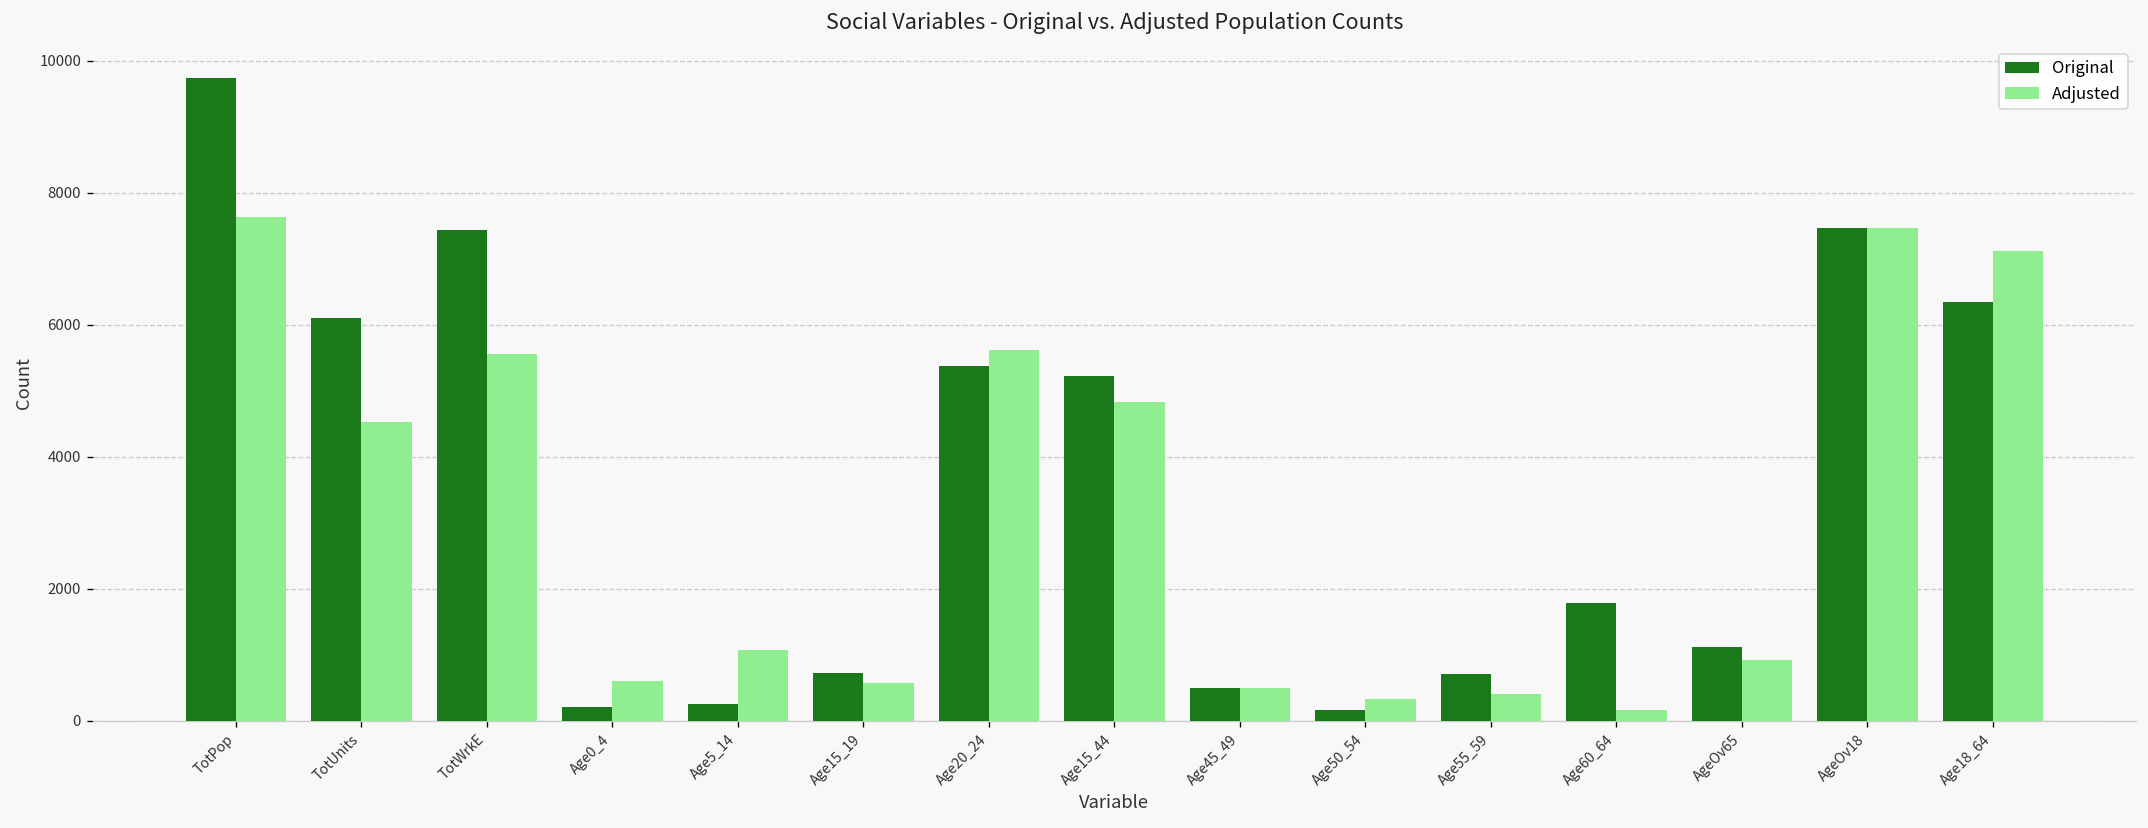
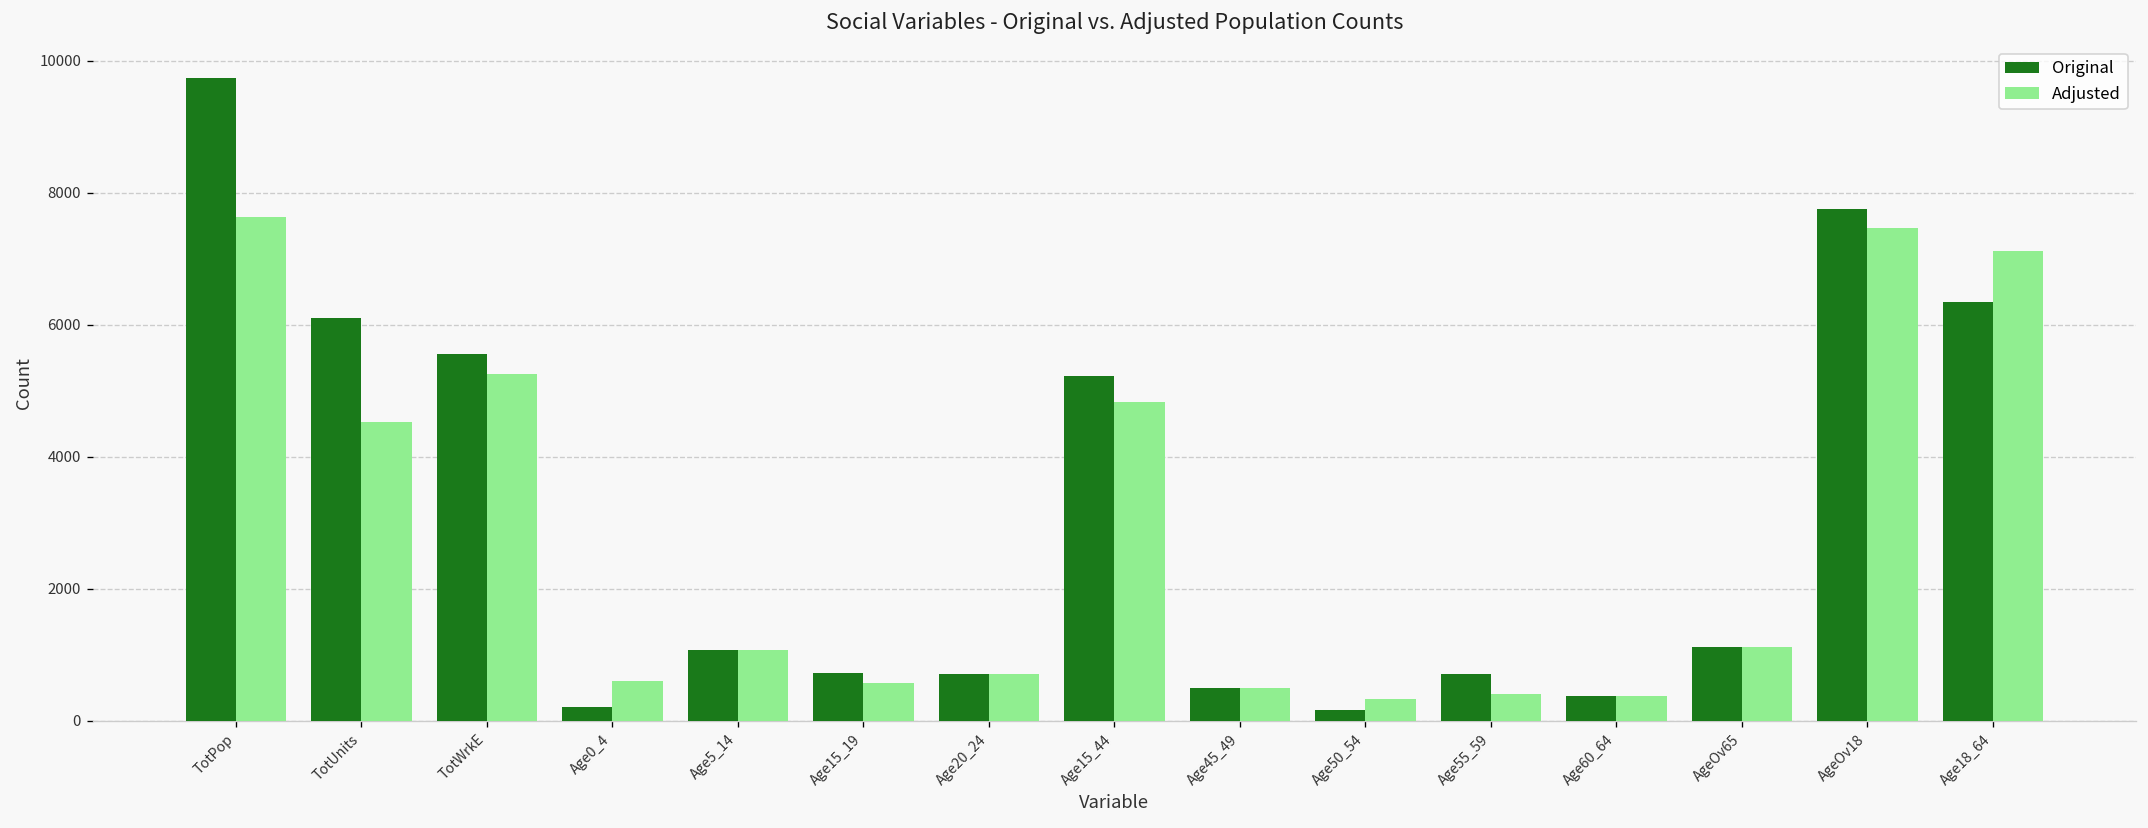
  {
    "Original": {
      "TotPop": 9700,
      "TotUnits": 6100,
-     "TotWrkE": 7400,
+     "TotWrkE": 5600,
      "Age0_4": 200,
-     "Age5_14": 300,
+     "Age5_14": 1100,
      "Age15_19": 700,
-     "Age20_24": 5400,
+     "Age20_24": 700,
      "Age15_44": 5200,
      "Age45_49": 500,
      "Age50_54": 200,
      "Age55_59": 700,
-     "Age60_64": 1800,
+     "Age60_64": 400,
      "AgeOv65": 1100,
-     "AgeOv18": 7500,
+     "AgeOv18": 7800,
      "Age18_64": 6400
    },
    "Adjusted": {
      "TotPop": 7600,
      "TotUnits": 4500,
-     "TotWrkE": 5600,
+     "TotWrkE": 5300,
      "Age0_4": 600,
      "Age5_14": 1100,
      "Age15_19": 600,
-     "Age20_24": 5600,
+     "Age20_24": 700,
      "Age15_44": 4800,
      "Age45_49": 500,
      "Age50_54": 300,
      "Age55_59": 400,
-     "Age60_64": 200,
-     "AgeOv65": 900,
+     "Age60_64": 400,
+     "AgeOv65": 1100,
      "AgeOv18": 7500,
      "Age18_64": 7100
    }
  }
